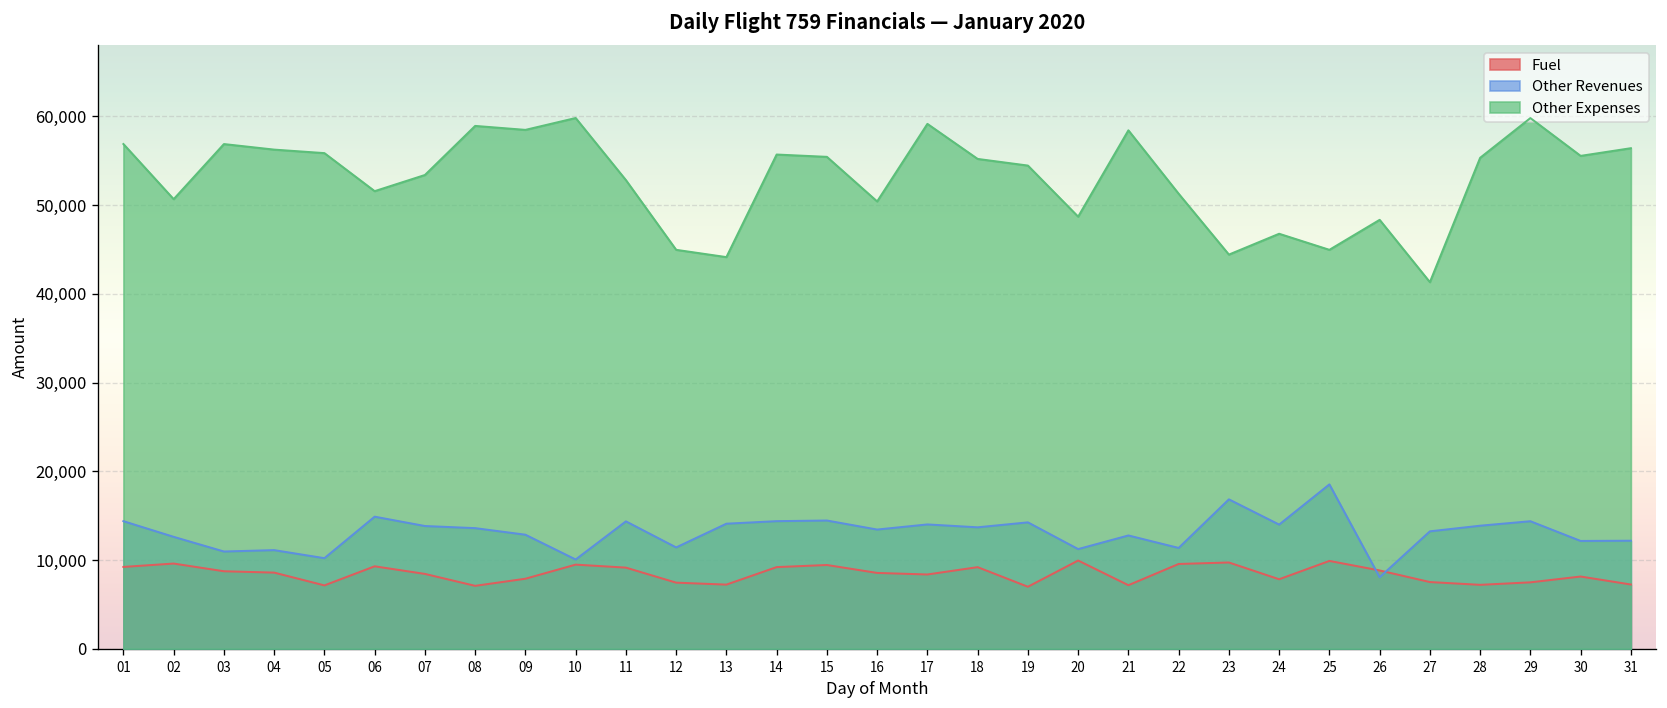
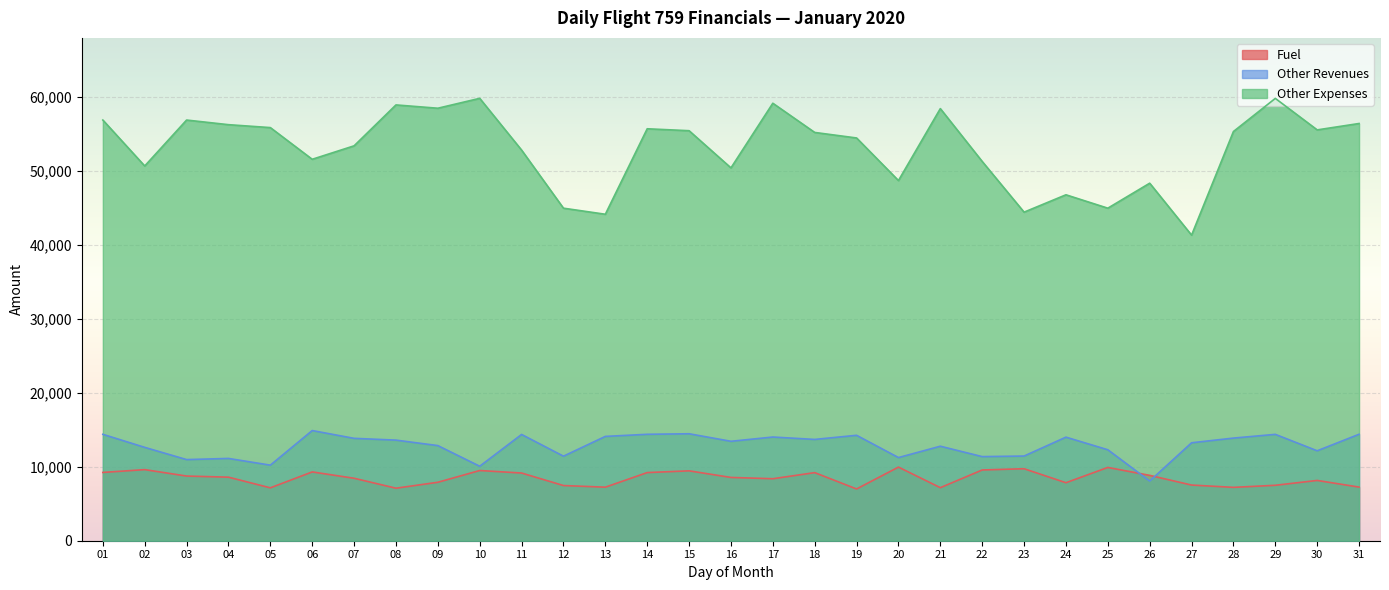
  {
    "Fuel": {
      "01": "9,000",
      "02": "10,000",
      "03": "9,000",
      "04": "9,000",
      "05": "7,000",
      "06": "9,000",
      "07": "8,000",
      "08": "7,000",
      "09": "8,000",
      "10": "9,000",
      "11": "9,000",
      "12": "7,000",
      "13": "7,000",
      "14": "9,000",
      "15": "9,000",
      "16": "9,000",
      "17": "8,000",
      "18": "9,000",
      "19": "7,000",
      "20": "10,000",
      "21": "7,000",
      "22": "10,000",
      "23": "10,000",
      "24": "8,000",
      "25": "10,000",
      "26": "9,000",
      "27": "8,000",
      "28": "7,000",
      "29": "7,000",
      "30": "8,000",
      "31": "7,000"
    },
    "Other Revenues": {
      "01": "14,000",
      "02": "13,000",
      "03": "11,000",
      "04": "11,000",
      "05": "10,000",
      "06": "15,000",
      "07": "14,000",
      "08": "14,000",
      "09": "13,000",
      "10": "10,000",
      "11": "14,000",
      "12": "11,000",
      "13": "14,000",
      "14": "14,000",
      "15": "14,000",
      "16": "13,000",
      "17": "14,000",
      "18": "14,000",
      "19": "14,000",
      "20": "11,000",
      "21": "13,000",
      "22": "11,000",
-     "23": "17,000",
+     "23": "11,000",
      "24": "14,000",
-     "25": "19,000",
+     "25": "12,000",
      "26": "8,000",
      "27": "13,000",
      "28": "14,000",
      "29": "14,000",
      "30": "12,000",
-     "31": "12,000"
+     "31": "14,000"
    },
    "Other Expenses": {
      "01": "57,000",
      "02": "51,000",
      "03": "57,000",
      "04": "56,000",
      "05": "56,000",
      "06": "52,000",
      "07": "53,000",
      "08": "59,000",
      "09": "58,000",
      "10": "60,000",
      "11": "53,000",
      "12": "45,000",
      "13": "44,000",
      "14": "56,000",
      "15": "55,000",
      "16": "50,000",
      "17": "59,000",
      "18": "55,000",
      "19": "54,000",
      "20": "49,000",
      "21": "58,000",
      "22": "51,000",
      "23": "44,000",
      "24": "47,000",
      "25": "45,000",
      "26": "48,000",
      "27": "41,000",
      "28": "55,000",
      "30": "56,000",
      "31": "56,000"
    }
  }
